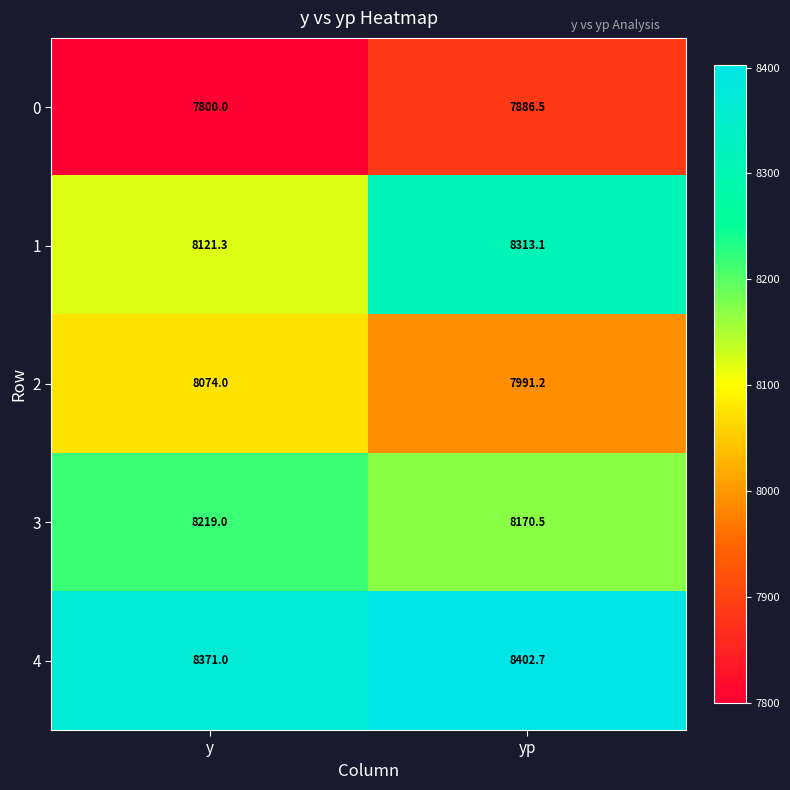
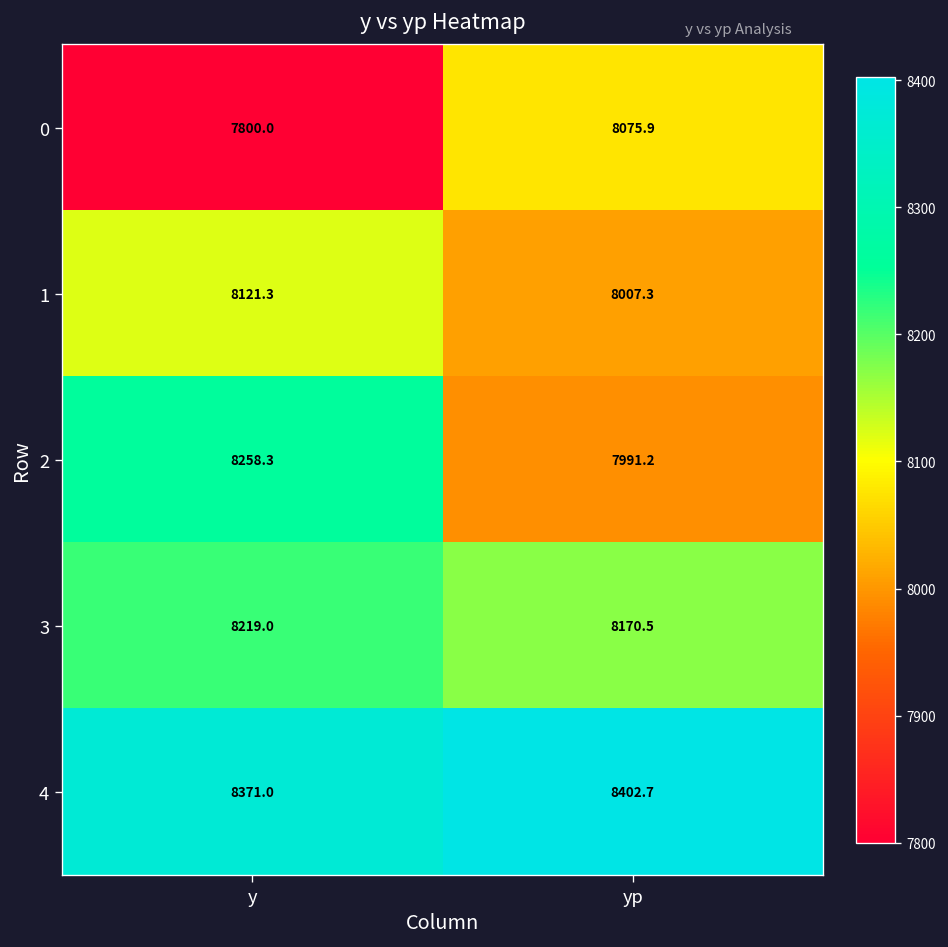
  {
    "0": {
      "y": 7800.0,
-     "yp": 7886.5
+     "yp": 8075.9
    },
    "1": {
      "y": 8121.3,
-     "yp": 8313.1
+     "yp": 8007.3
    },
    "2": {
-     "y": 8074.0,
+     "y": 8258.3,
      "yp": 7991.2
    },
    "3": {
      "y": 8219.0,
      "yp": 8170.5
    },
    "4": {
      "y": 8371.0,
      "yp": 8402.7
    }
  }
